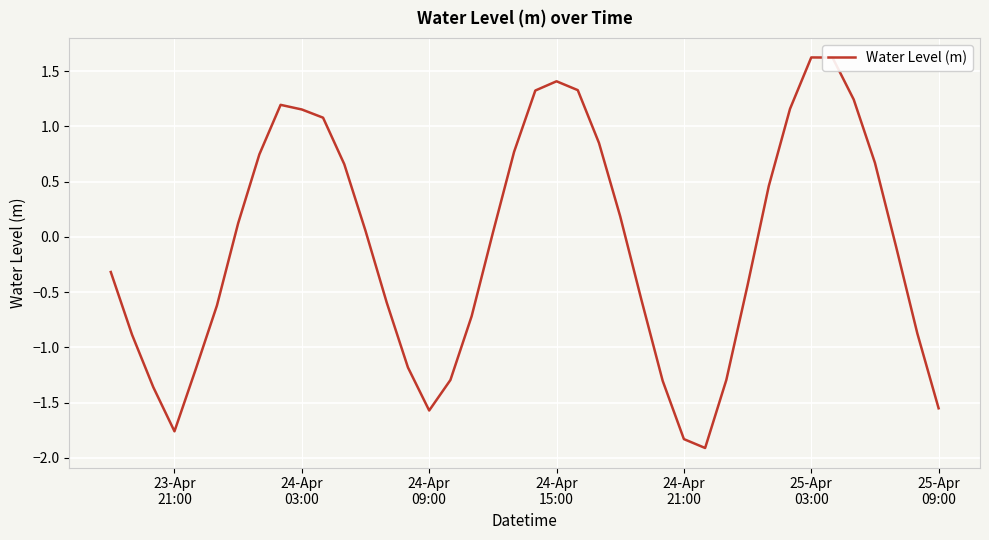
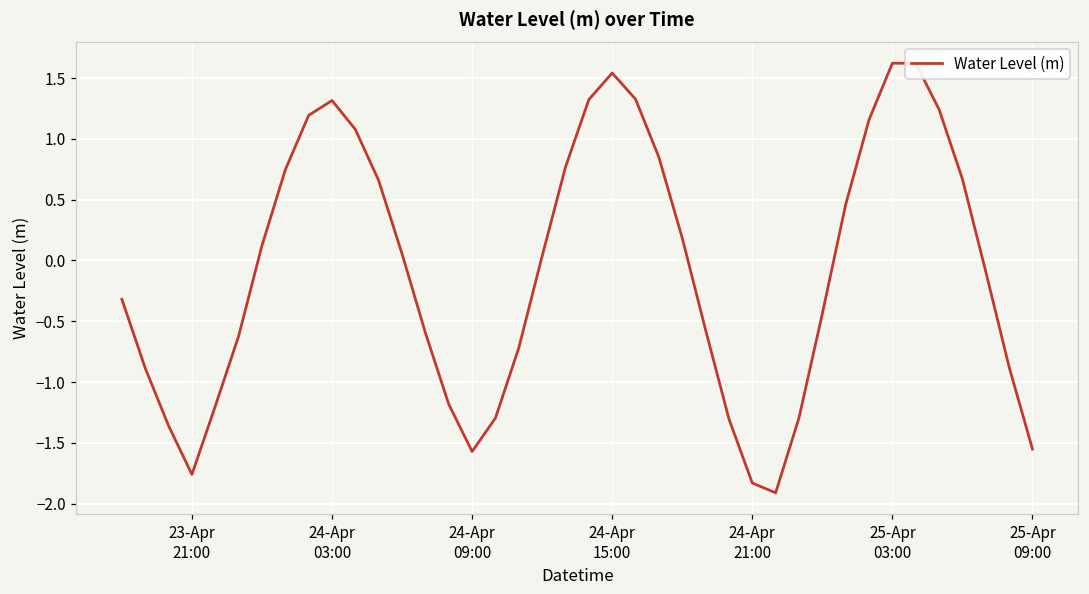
  {
    "23-Apr 21:00": -1.76,
-   "24-Apr 03:00": 1.15,
+   "24-Apr 03:00": 1.32,
    "24-Apr 09:00": -1.57,
-   "24-Apr 15:00": 1.41,
+   "24-Apr 15:00": 1.54,
    "24-Apr 21:00": -1.83,
    "25-Apr 03:00": 1.62,
    "25-Apr 09:00": -1.55
  }
